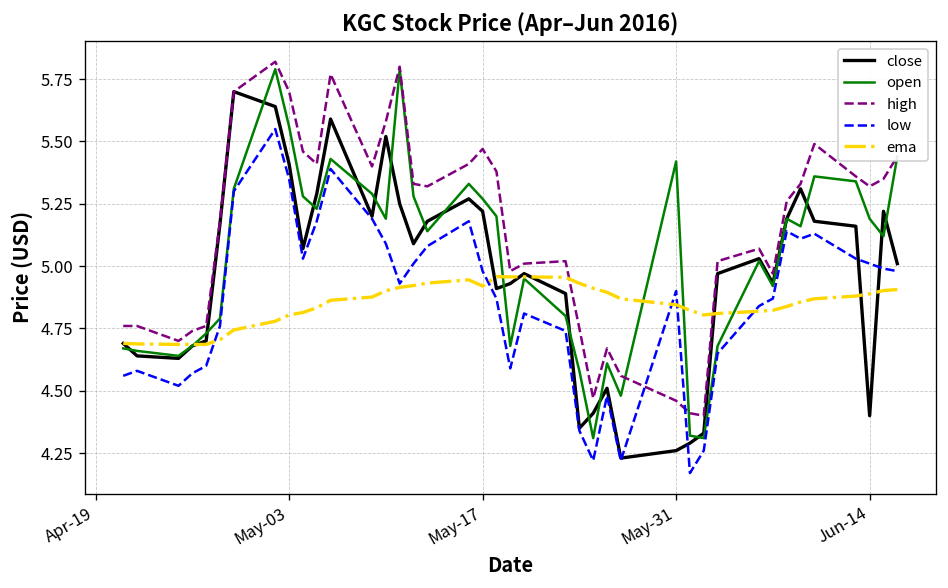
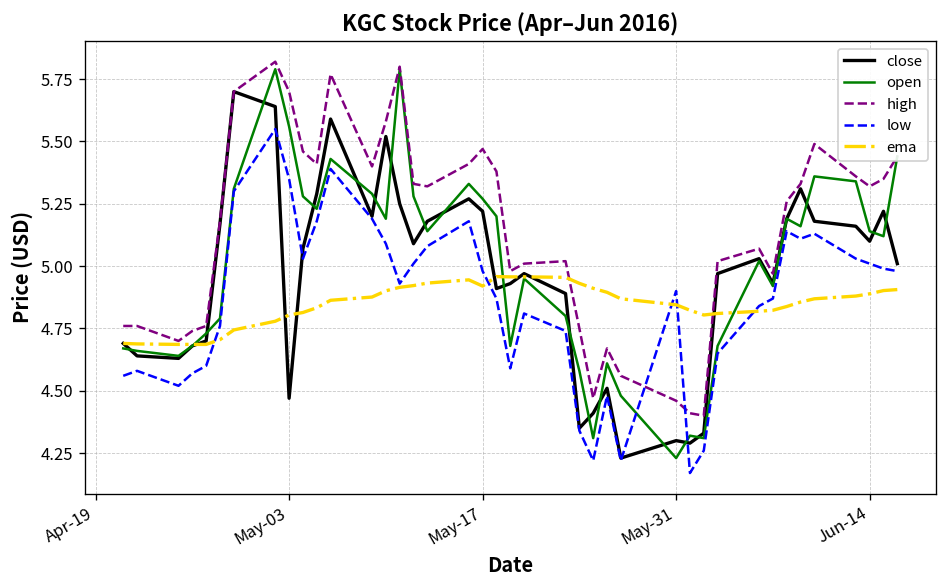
  {
    "close": {
-     "May-03": 5.41,
+     "May-03": 4.47,
      "May-17": 5.22,
-     "May-31": 4.26,
-     "Jun-14": 4.4
+     "May-31": 4.30,
+     "Jun-14": 5.1
    },
    "open": {
      "May-03": 5.56,
      "May-17": 5.27,
-     "May-31": 5.42,
-     "Jun-14": 5.19
+     "May-31": 4.23,
+     "Jun-14": 5.14
    },
    "high": {
      "May-03": 5.70,
      "May-17": 5.47,
      "May-31": 4.46,
      "Jun-14": 5.32
    },
    "low": {
      "May-03": 5.35,
      "May-17": 4.98,
      "May-31": 4.90,
      "Jun-14": 5.01
    },
    "ema": {
      "May-03": 4.80,
      "May-17": 4.92,
      "May-31": 4.85,
      "Jun-14": 4.89
    }
  }
